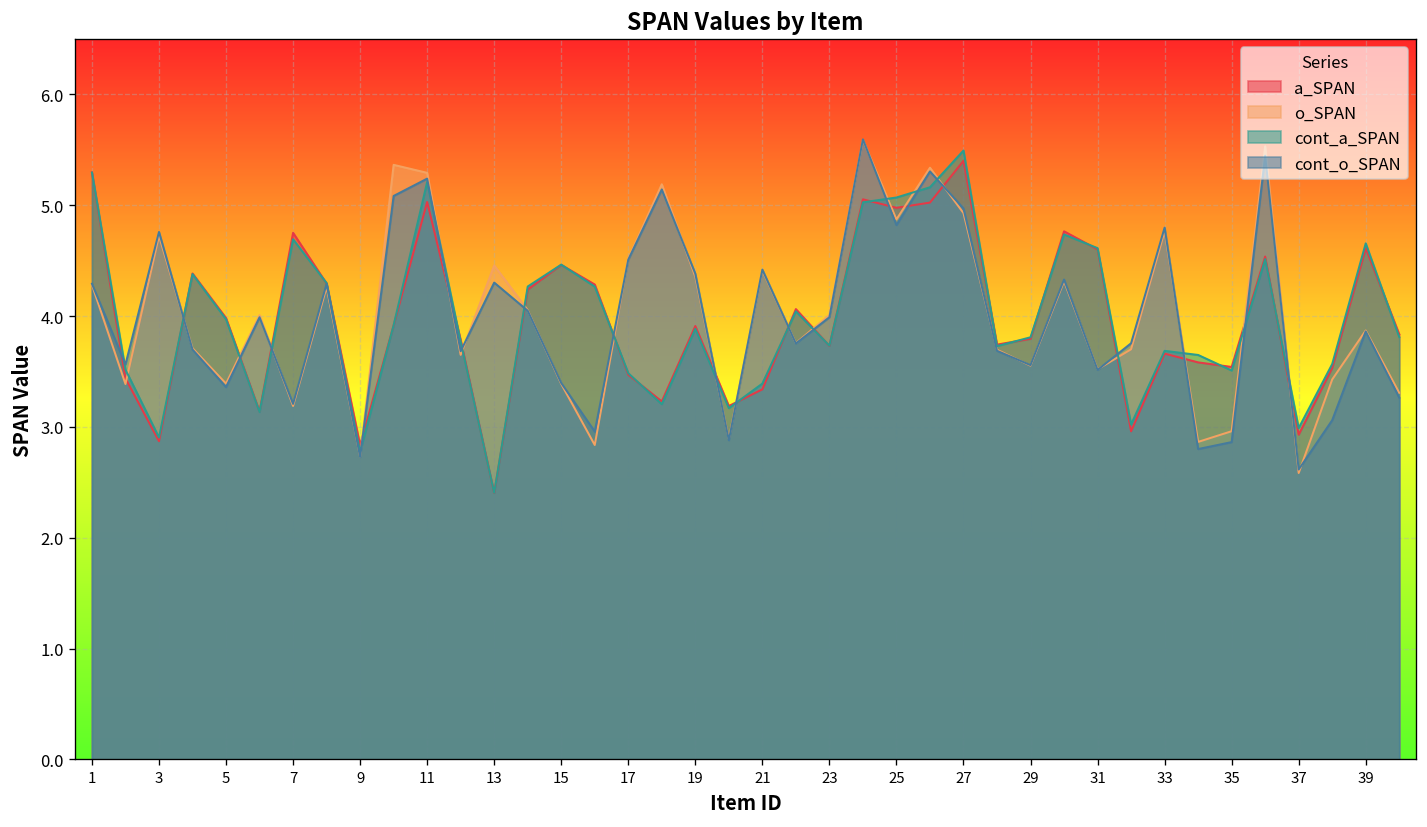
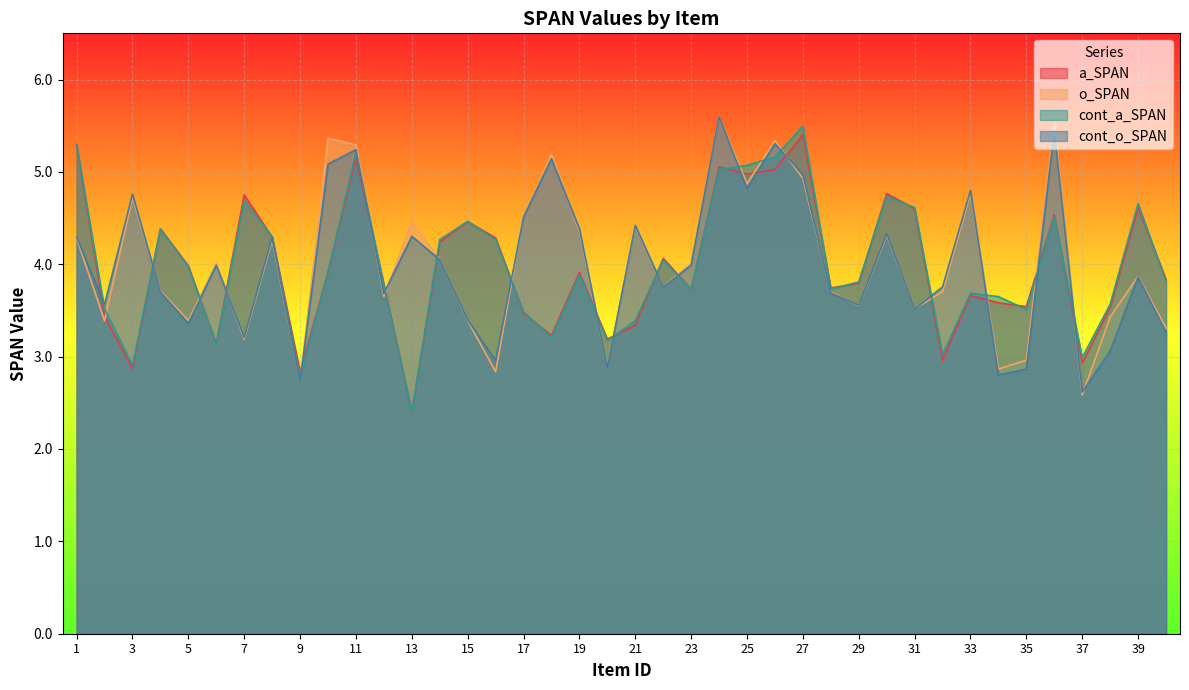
  {
    "a_SPAN": {
      "3": 2.9,
      "7": 4.8,
      "9": 2.8,
-     "11": 5.0,
+     "11": 5.2,
      "21": 3.3,
      "25": 5.0,
      "27": 5.4,
      "35": 3.5,
      "37": 2.9,
      "39": 4.6
    },
    "o_SPAN": {
      "3": 4.7,
      "5": 3.4,
      "11": 5.3,
      "13": 4.5,
      "25": 4.9,
      "27": 4.9,
      "33": 4.8,
      "35": 3.0,
      "37": 2.6
    }
  }
